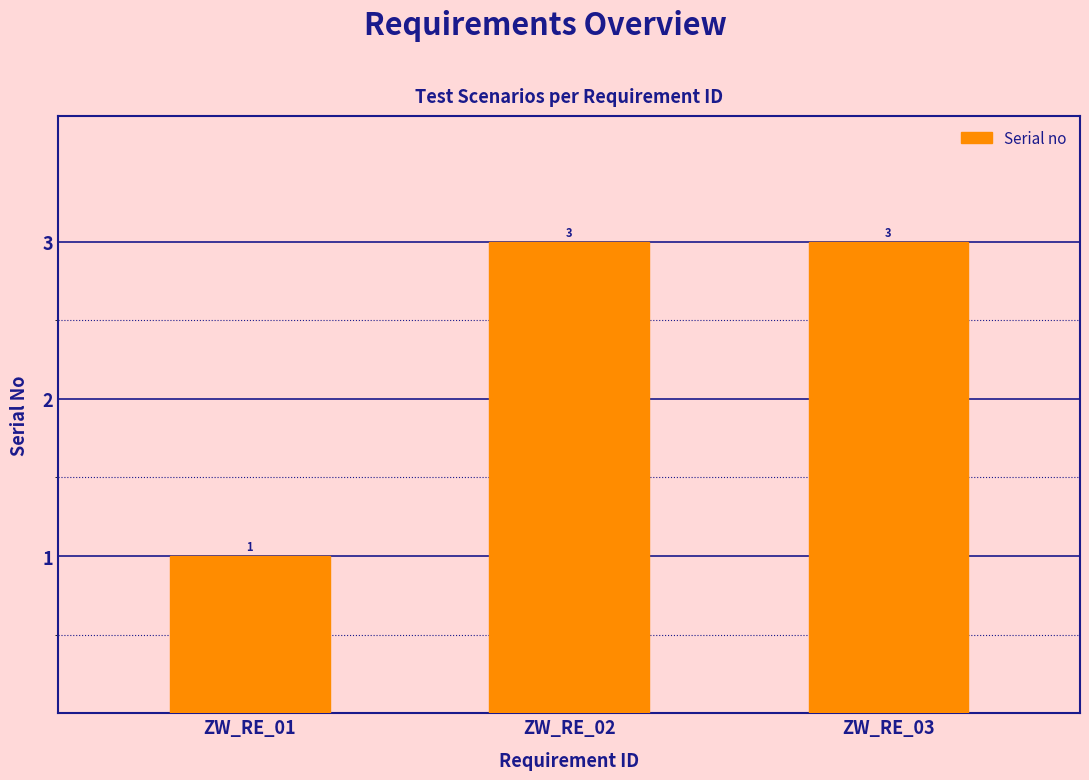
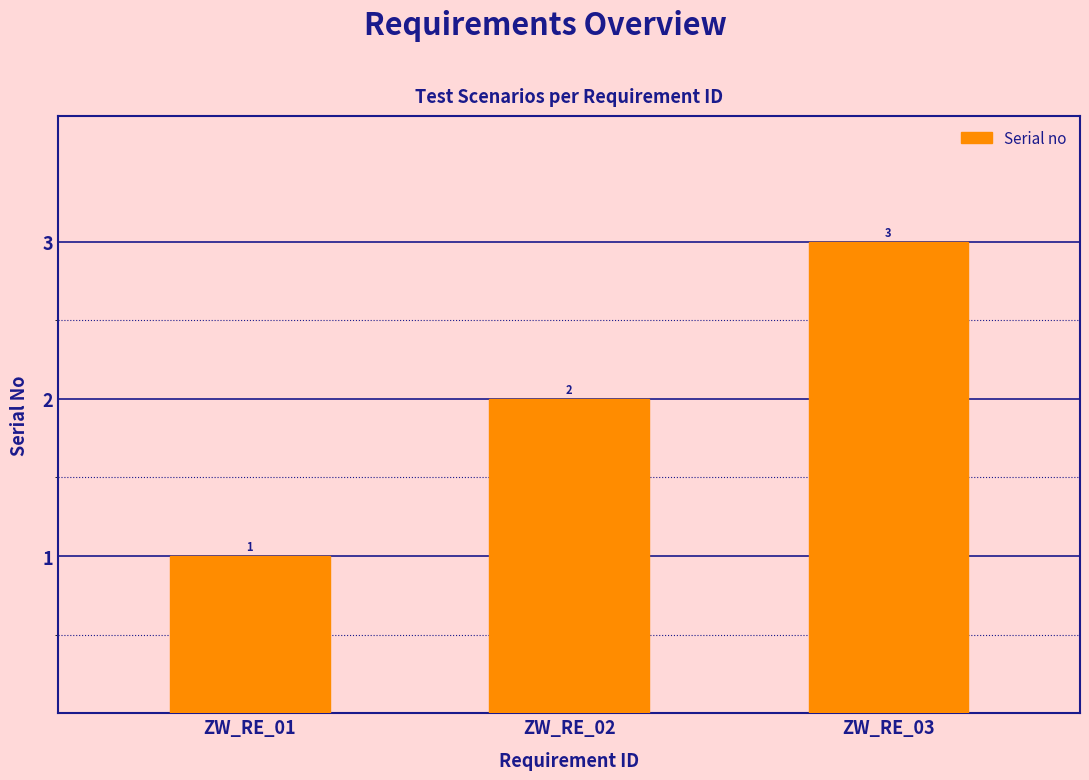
  {
    "ZW_RE_01": 1,
-   "ZW_RE_02": 3,
+   "ZW_RE_02": 2,
    "ZW_RE_03": 3
  }
